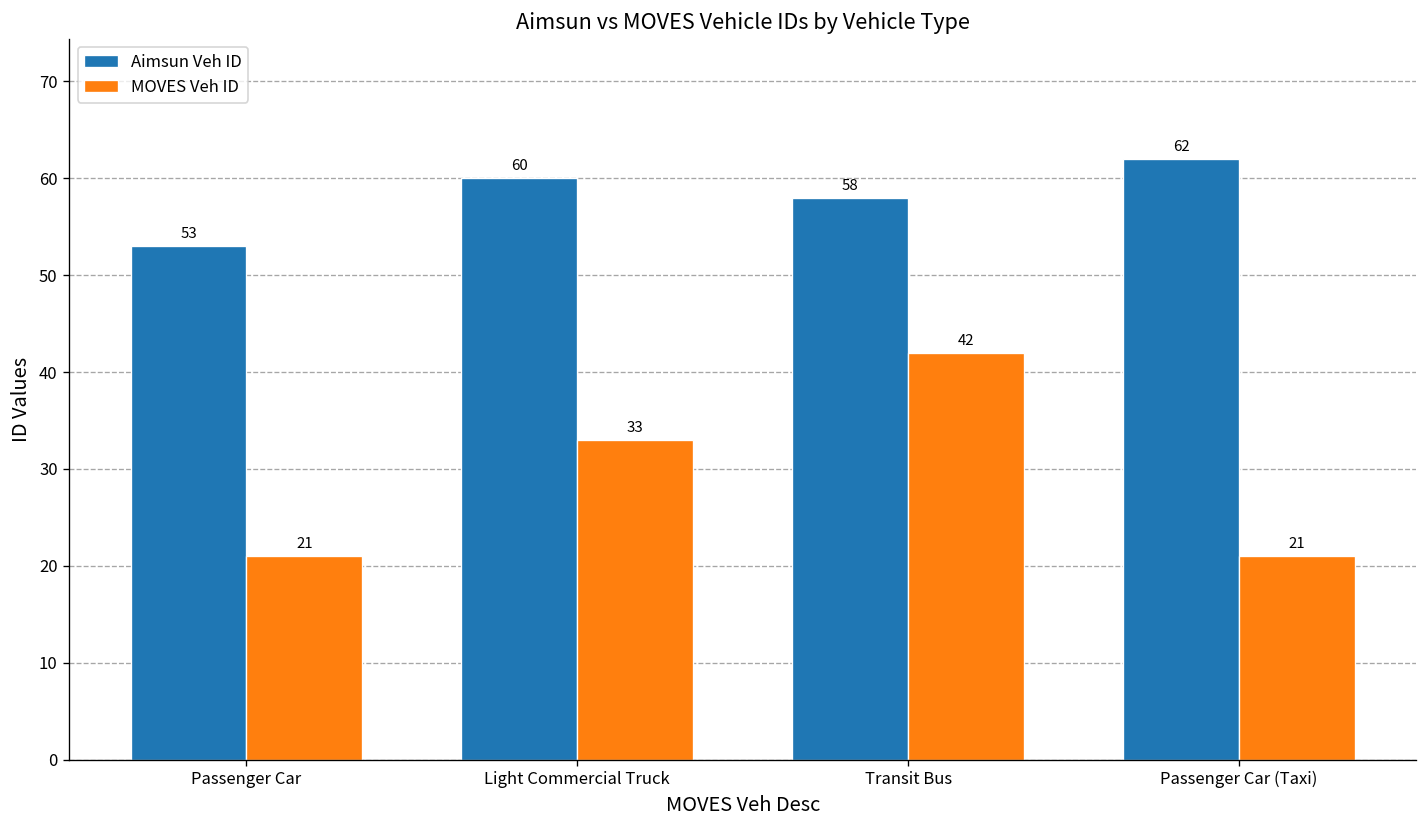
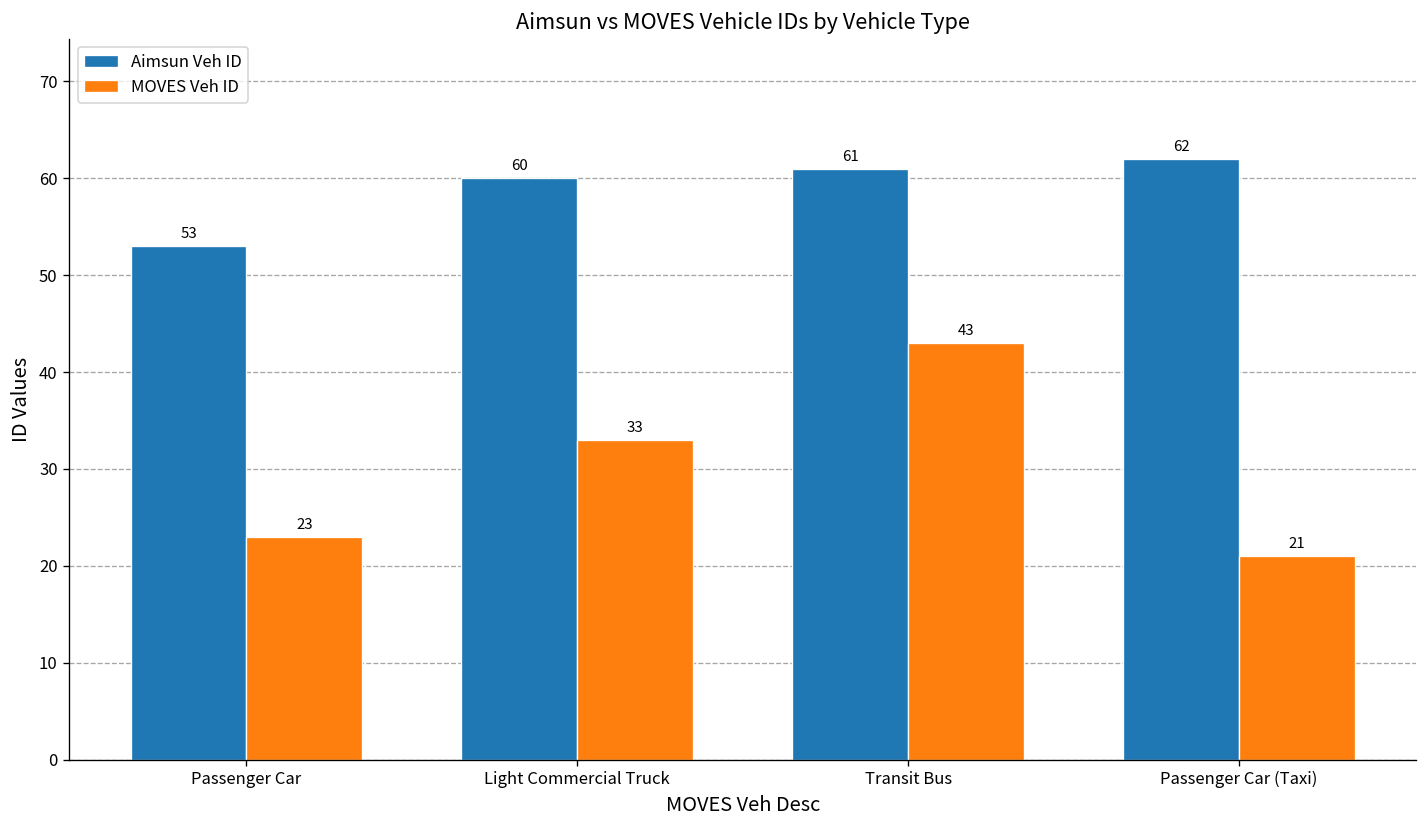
  {
    "Aimsun Veh ID": {
      "Passenger Car": 53,
      "Light Commercial Truck": 60,
-     "Transit Bus": 58,
+     "Transit Bus": 61,
      "Passenger Car (Taxi)": 62
    },
    "MOVES Veh ID": {
-     "Passenger Car": 21,
+     "Passenger Car": 23,
      "Light Commercial Truck": 33,
-     "Transit Bus": 42,
+     "Transit Bus": 43,
      "Passenger Car (Taxi)": 21
    }
  }
